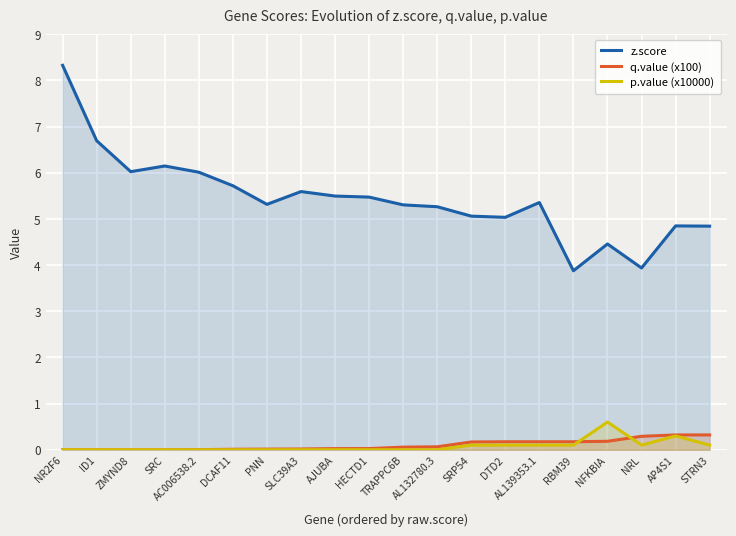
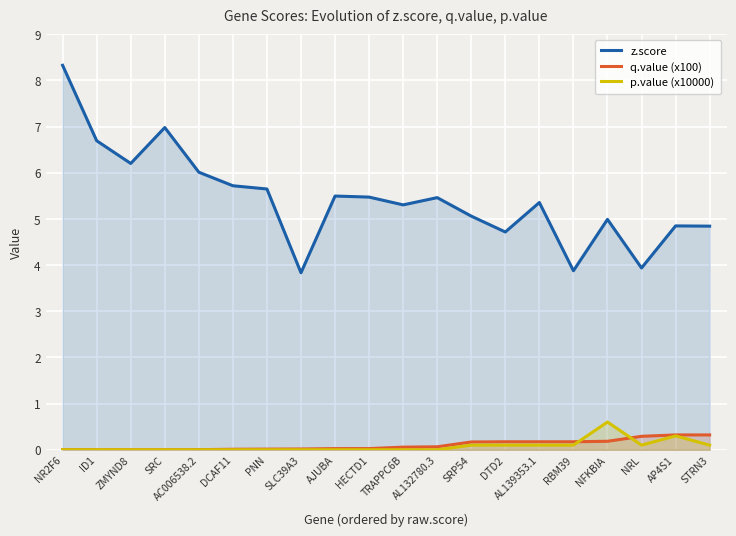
  {
    "z.score": {
      "NR2F6": 8.3,
      "ID1": 6.7,
-     "ZMYND8": 6.0,
-     "SRC": 6.1,
+     "ZMYND8": 6.2,
+     "SRC": 7.0,
      "AC006538.2": 6.0,
      "DCAF11": 5.7,
-     "PNN": 5.3,
-     "SLC39A3": 5.6,
+     "PNN": 5.6,
+     "SLC39A3": 3.8,
      "AJUBA": 5.5,
      "HECTD1": 5.5,
      "TRAPPC6B": 5.3,
-     "AL132780.3": 5.3,
+     "AL132780.3": 5.5,
      "SRP54": 5.1,
-     "DTD2": 5.0,
+     "DTD2": 4.7,
      "AL139353.1": 5.4,
      "RBM39": 3.9,
-     "NFKBIA": 4.5,
+     "NFKBIA": 5.0,
      "NRL": 3.9,
      "AP4S1": 4.8,
      "STRN3": 4.8
    },
    "q.value (x100)": {
      "TRAPPC6B": 0.1,
      "AL132780.3": 0.1,
      "SRP54": 0.2,
      "DTD2": 0.2,
      "AL139353.1": 0.2,
      "RBM39": 0.2,
      "NFKBIA": 0.2,
      "NRL": 0.3,
      "STRN3": 0.3
    },
    "p.value (x10000)": {
      "TRAPPC6B": 0.0,
      "AL132780.3": 0.0,
      "SRP54": 0.1,
      "DTD2": 0.1,
      "AL139353.1": 0.1,
      "RBM39": 0.1,
      "NFKBIA": 0.6,
      "NRL": 0.1,
      "STRN3": 0.1
    }
  }
